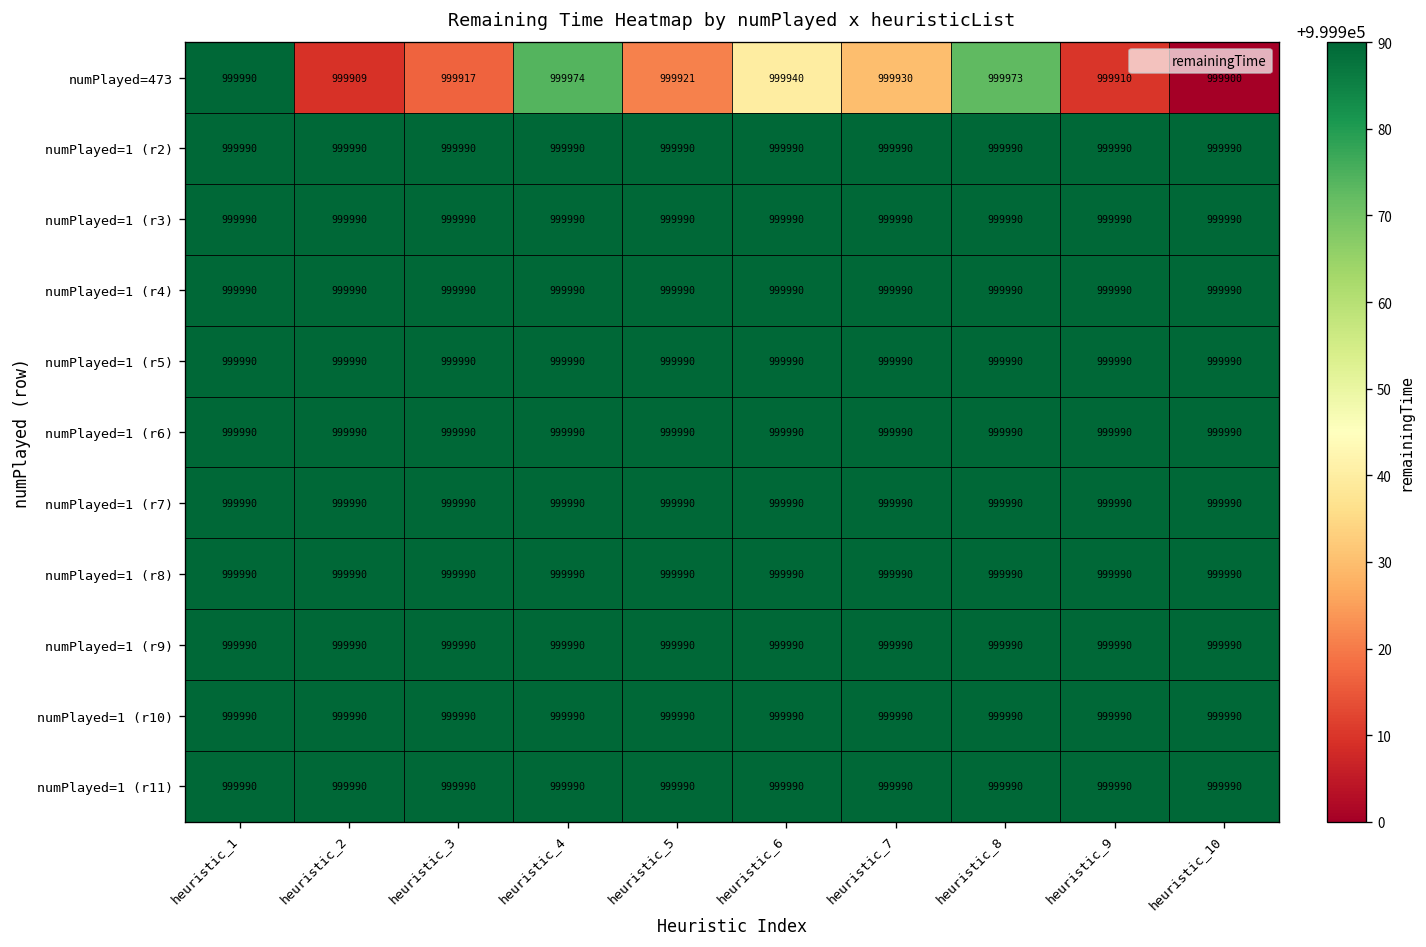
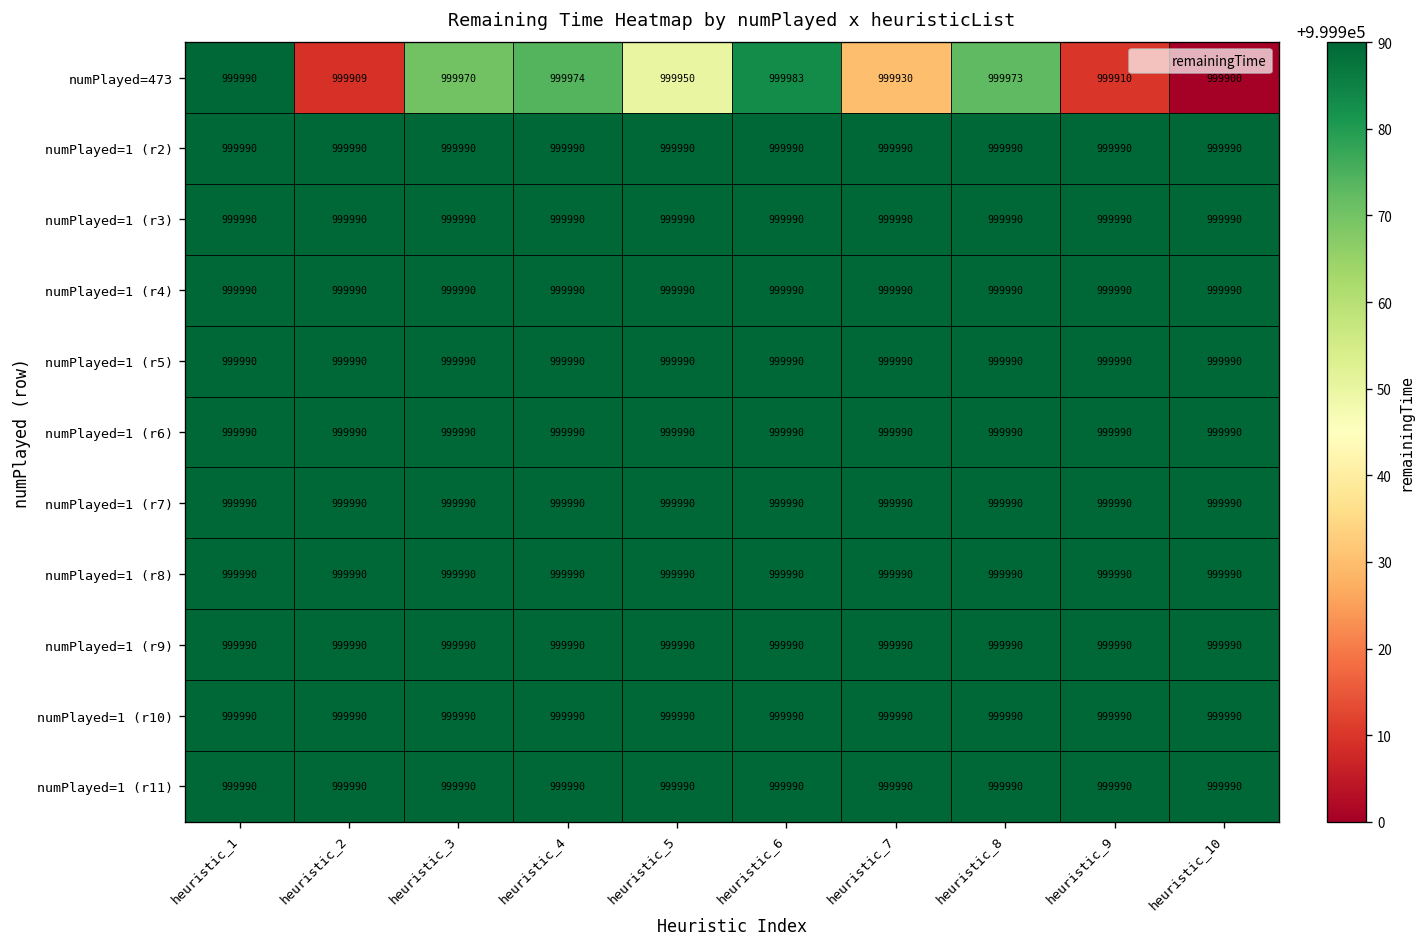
  {
    "numPlayed=473": {
      "heuristic_1": 999990,
      "heuristic_2": 999909,
-     "heuristic_3": 999917,
+     "heuristic_3": 999970,
      "heuristic_4": 999974,
-     "heuristic_5": 999921,
-     "heuristic_6": 999940,
+     "heuristic_5": 999950,
+     "heuristic_6": 999983,
      "heuristic_7": 999930,
      "heuristic_8": 999973,
      "heuristic_9": 999910,
      "heuristic_10": 999900
    },
    "numPlayed=1 (r2)": {
      "heuristic_1": 999990,
      "heuristic_2": 999990,
      "heuristic_3": 999990,
      "heuristic_4": 999990,
      "heuristic_5": 999990,
      "heuristic_6": 999990,
      "heuristic_7": 999990,
      "heuristic_8": 999990,
      "heuristic_9": 999990,
      "heuristic_10": 999990
    },
    "numPlayed=1 (r3)": {
      "heuristic_1": 999990,
      "heuristic_2": 999990,
      "heuristic_3": 999990,
      "heuristic_4": 999990,
      "heuristic_5": 999990,
      "heuristic_6": 999990,
      "heuristic_7": 999990,
      "heuristic_8": 999990,
      "heuristic_9": 999990,
      "heuristic_10": 999990
    },
    "numPlayed=1 (r4)": {
      "heuristic_1": 999990,
      "heuristic_2": 999990,
      "heuristic_3": 999990,
      "heuristic_4": 999990,
      "heuristic_5": 999990,
      "heuristic_6": 999990,
      "heuristic_7": 999990,
      "heuristic_8": 999990,
      "heuristic_9": 999990,
      "heuristic_10": 999990
    },
    "numPlayed=1 (r5)": {
      "heuristic_1": 999990,
      "heuristic_2": 999990,
      "heuristic_3": 999990,
      "heuristic_4": 999990,
      "heuristic_5": 999990,
      "heuristic_6": 999990,
      "heuristic_7": 999990,
      "heuristic_8": 999990,
      "heuristic_9": 999990,
      "heuristic_10": 999990
    },
    "numPlayed=1 (r6)": {
      "heuristic_1": 999990,
      "heuristic_2": 999990,
      "heuristic_3": 999990,
      "heuristic_4": 999990,
      "heuristic_5": 999990,
      "heuristic_6": 999990,
      "heuristic_7": 999990,
      "heuristic_8": 999990,
      "heuristic_9": 999990,
      "heuristic_10": 999990
    },
    "numPlayed=1 (r7)": {
      "heuristic_1": 999990,
      "heuristic_2": 999990,
      "heuristic_3": 999990,
      "heuristic_4": 999990,
      "heuristic_5": 999990,
      "heuristic_6": 999990,
      "heuristic_7": 999990,
      "heuristic_8": 999990,
      "heuristic_9": 999990,
      "heuristic_10": 999990
    },
    "numPlayed=1 (r8)": {
      "heuristic_1": 999990,
      "heuristic_2": 999990,
      "heuristic_3": 999990,
      "heuristic_4": 999990,
      "heuristic_5": 999990,
      "heuristic_6": 999990,
      "heuristic_7": 999990,
      "heuristic_8": 999990,
      "heuristic_9": 999990,
      "heuristic_10": 999990
    },
    "numPlayed=1 (r9)": {
      "heuristic_1": 999990,
      "heuristic_2": 999990,
      "heuristic_3": 999990,
      "heuristic_4": 999990,
      "heuristic_5": 999990,
      "heuristic_6": 999990,
      "heuristic_7": 999990,
      "heuristic_8": 999990,
      "heuristic_9": 999990,
      "heuristic_10": 999990
    },
    "numPlayed=1 (r10)": {
      "heuristic_1": 999990,
      "heuristic_2": 999990,
      "heuristic_3": 999990,
      "heuristic_4": 999990,
      "heuristic_5": 999990,
      "heuristic_6": 999990,
      "heuristic_7": 999990,
      "heuristic_8": 999990,
      "heuristic_9": 999990,
      "heuristic_10": 999990
    },
    "numPlayed=1 (r11)": {
      "heuristic_1": 999990,
      "heuristic_2": 999990,
      "heuristic_3": 999990,
      "heuristic_4": 999990,
      "heuristic_5": 999990,
      "heuristic_6": 999990,
      "heuristic_7": 999990,
      "heuristic_8": 999990,
      "heuristic_9": 999990,
      "heuristic_10": 999990
    }
  }
